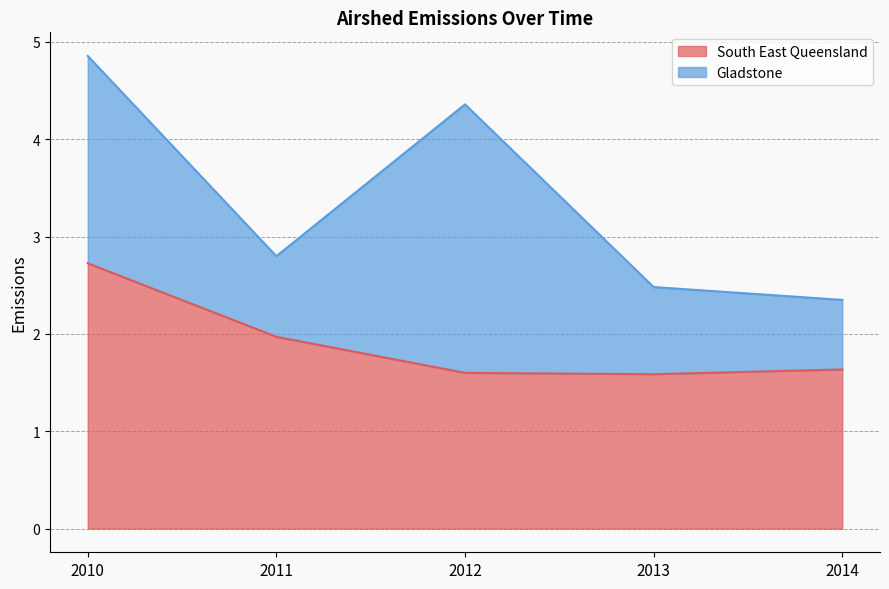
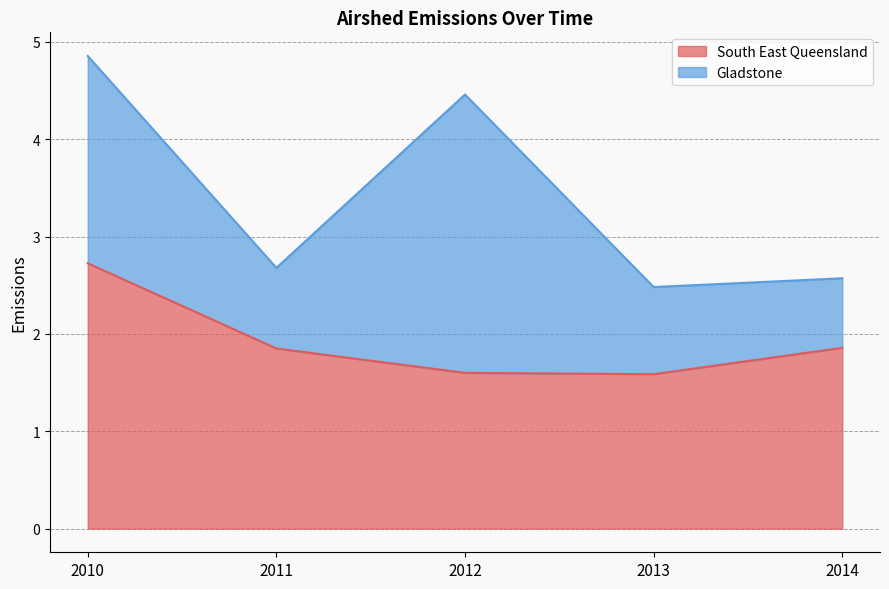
  {
    "South East Queensland": {
      "2010": 2.7,
-     "2011": 2.0,
+     "2011": 1.9,
      "2012": 1.6,
      "2013": 1.6,
-     "2014": 1.6
+     "2014": 1.9
    },
    "Gladstone": {
      "2010": 2.1,
      "2011": 0.8,
-     "2012": 2.8,
+     "2012": 2.9,
      "2013": 0.9,
      "2014": 0.7
    }
  }
